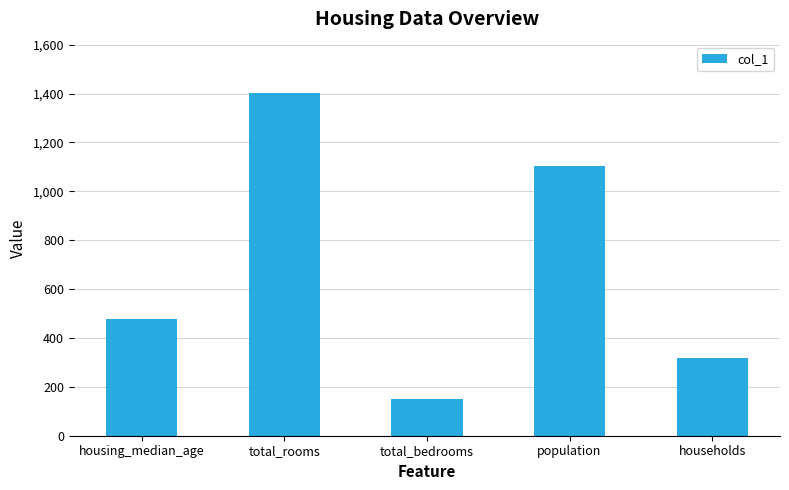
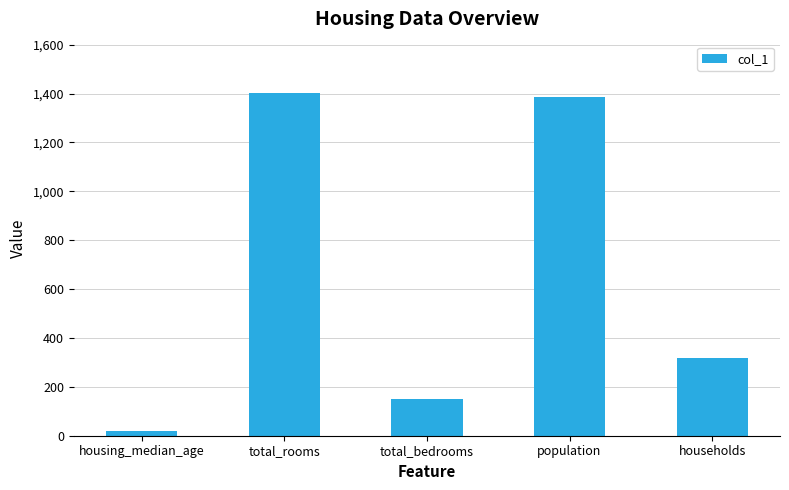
  {
-   "housing_median_age": "480",
+   "housing_median_age": "20",
    "total_rooms": "1,400",
    "total_bedrooms": "150",
-   "population": "1,100",
+   "population": "1,390",
    "households": "320"
  }
